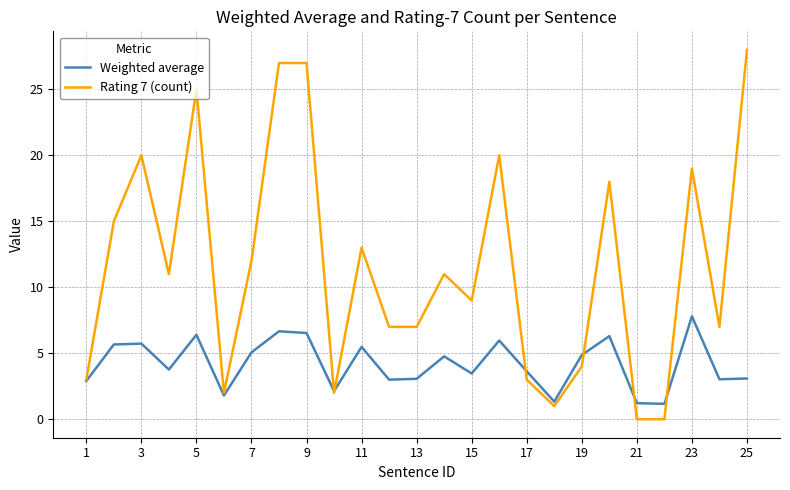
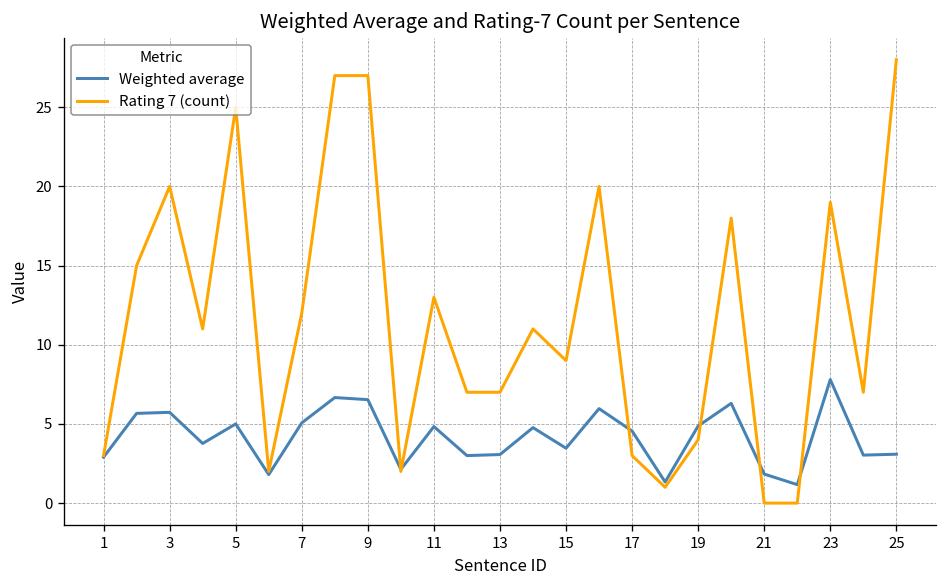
  {
    "Weighted average": {
      "3": 5.7,
-     "5": 6.4,
+     "5": 5.0,
      "7": 5.1,
      "9": 6.5,
-     "11": 5.5,
+     "11": 4.8,
      "13": 3.1,
      "15": 3.5,
-     "17": 3.6,
+     "17": 4.6,
      "19": 4.9,
-     "21": 1.2,
+     "21": 1.8,
      "23": 7.8,
      "25": 3.1
    },
    "Rating 7 (count)": {
      "3": 20.0,
      "7": 12.0,
      "9": 27.0,
      "11": 13.0,
      "13": 7.0,
      "15": 9.0,
      "17": 3.0,
      "19": 4.0,
      "21": 0.0,
      "23": 19.0,
      "25": 28.0
    }
  }
